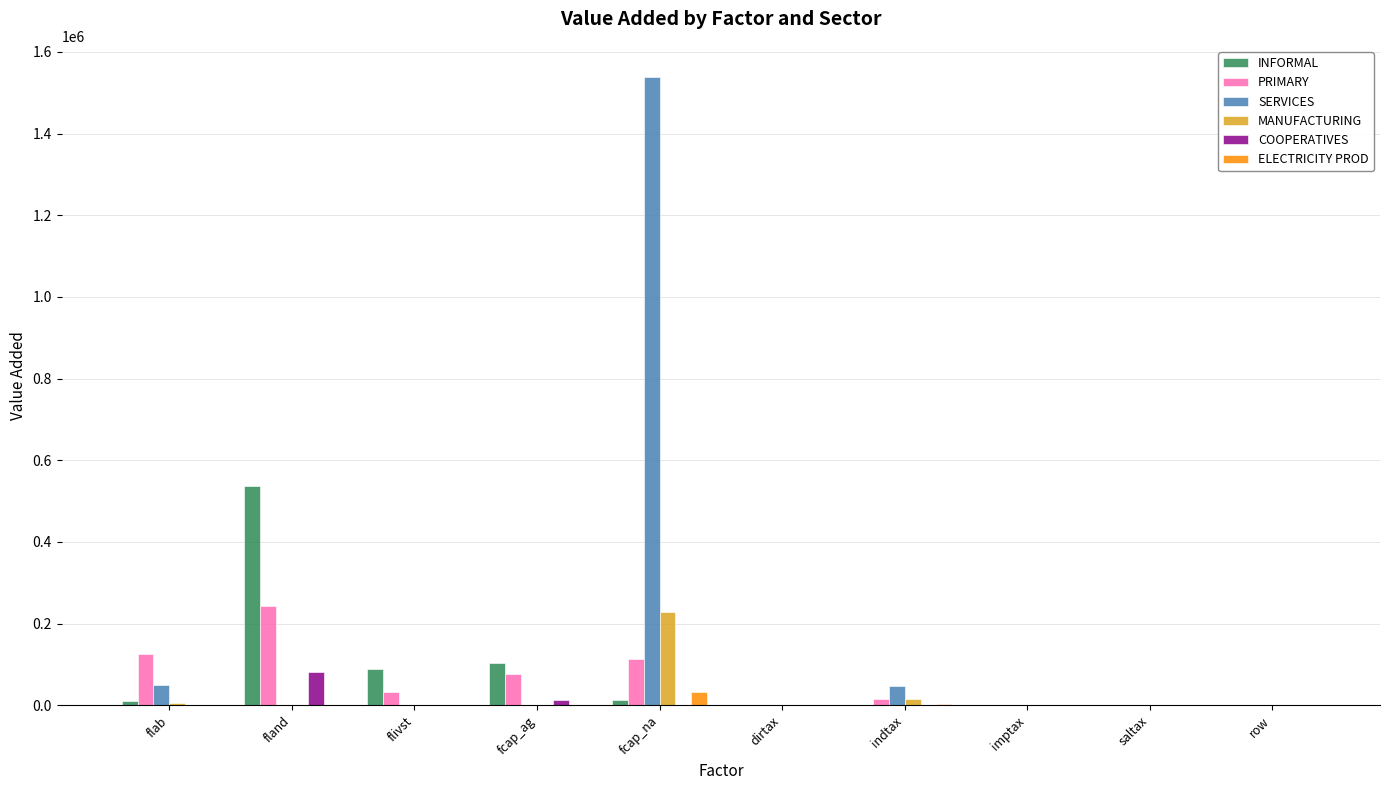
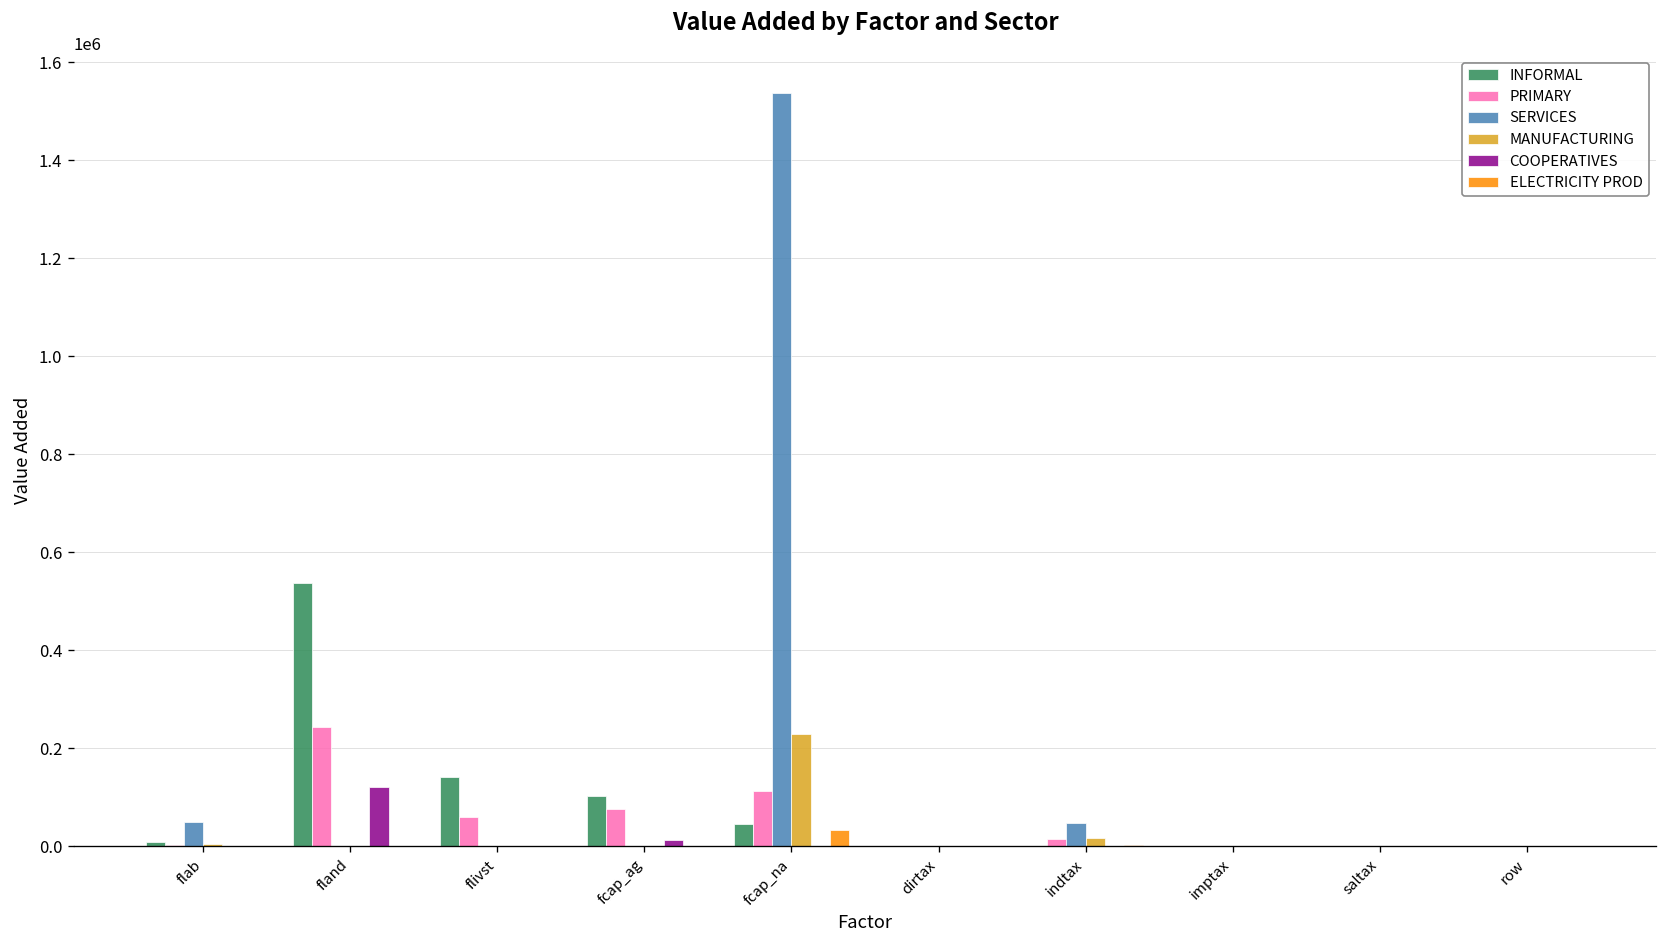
  {
    "INFORMAL": {
      "flab": 10000,
      "fland": 540000,
-     "flivst": 90000,
+     "flivst": 140000,
      "fcap_ag": 100000,
-     "fcap_na": 10000,
+     "fcap_na": 50000,
      "dirtax": 0,
      "indtax": 0,
      "imptax": 0,
      "saltax": 0,
      "row": 0
    },
    "PRIMARY": {
-     "flab": 130000,
+     "flab": 0,
      "fland": 240000,
-     "flivst": 30000,
+     "flivst": 60000,
      "fcap_ag": 80000,
      "fcap_na": 110000,
      "dirtax": 0,
      "indtax": 20000,
      "imptax": 0,
      "saltax": 0,
      "row": 0
    },
    "SERVICES": {
      "flab": 50000,
      "fland": 0,
      "flivst": 0,
      "fcap_ag": 0,
      "fcap_na": 1540000,
      "dirtax": 0,
      "indtax": 50000,
      "imptax": 0,
      "saltax": 0,
      "row": 0
    },
    "COOPERATIVES": {
-     "fland": 80000,
+     "fland": 120000,
      "flivst": 0,
      "fcap_ag": 10000,
      "fcap_na": 0,
      "dirtax": 0,
      "indtax": 0,
      "imptax": 0,
      "saltax": 0,
      "row": 0
    }
  }
